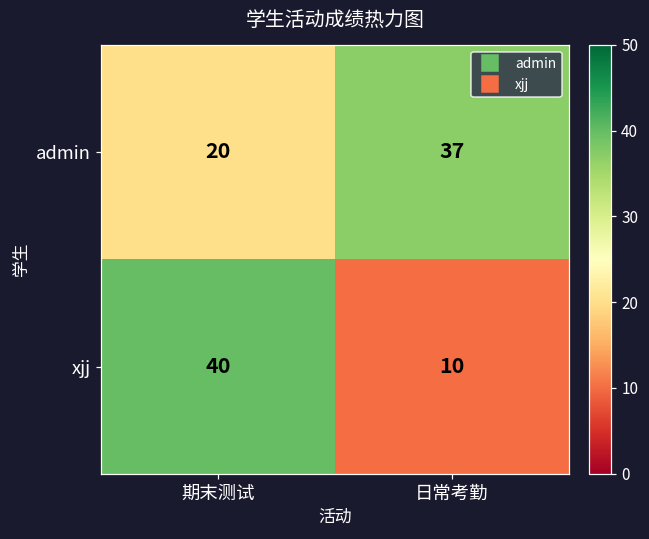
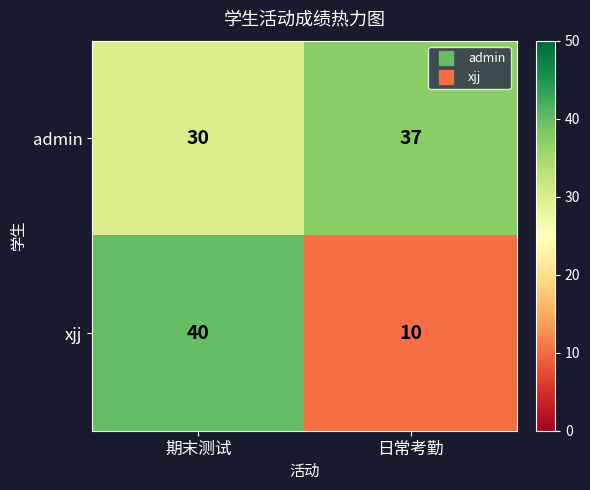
  {
    "admin": {
-     "期末测试": 20,
+     "期末测试": 30,
      "日常考勤": 37
    },
    "xjj": {
      "期末测试": 40,
      "日常考勤": 10
    }
  }
